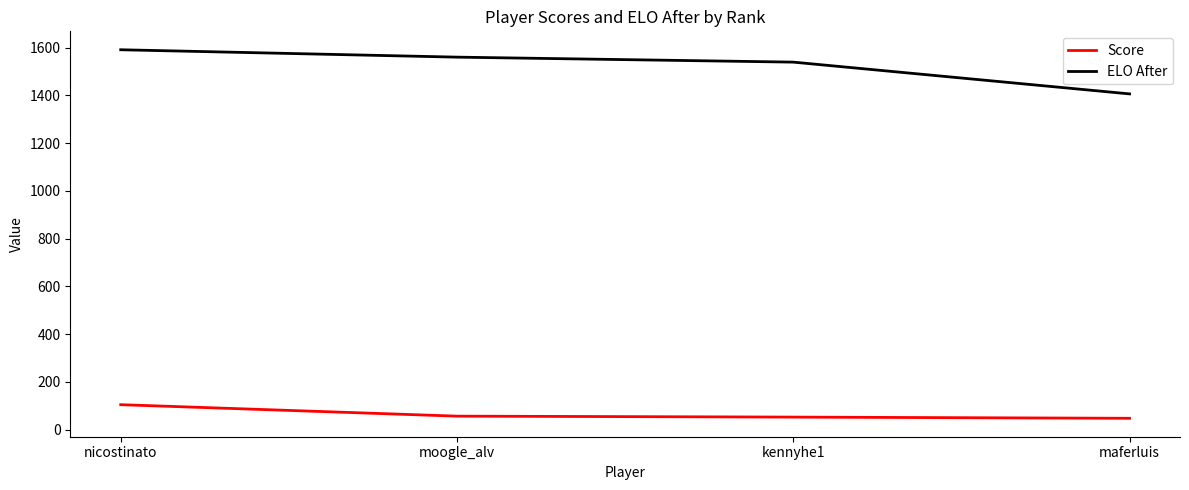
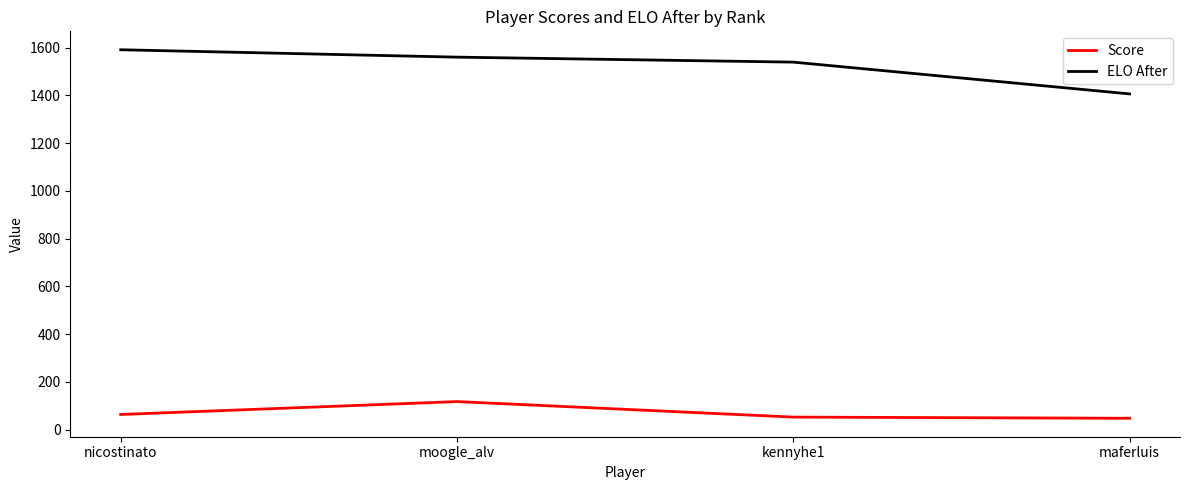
  {
    "Score": {
-     "nicostinato": 110,
-     "moogle_alv": 60,
+     "nicostinato": 60,
+     "moogle_alv": 120,
      "kennyhe1": 50,
      "maferluis": 50
    },
    "ELO After": {
      "nicostinato": 1590,
      "moogle_alv": 1560,
      "kennyhe1": 1540,
      "maferluis": 1410
    }
  }
